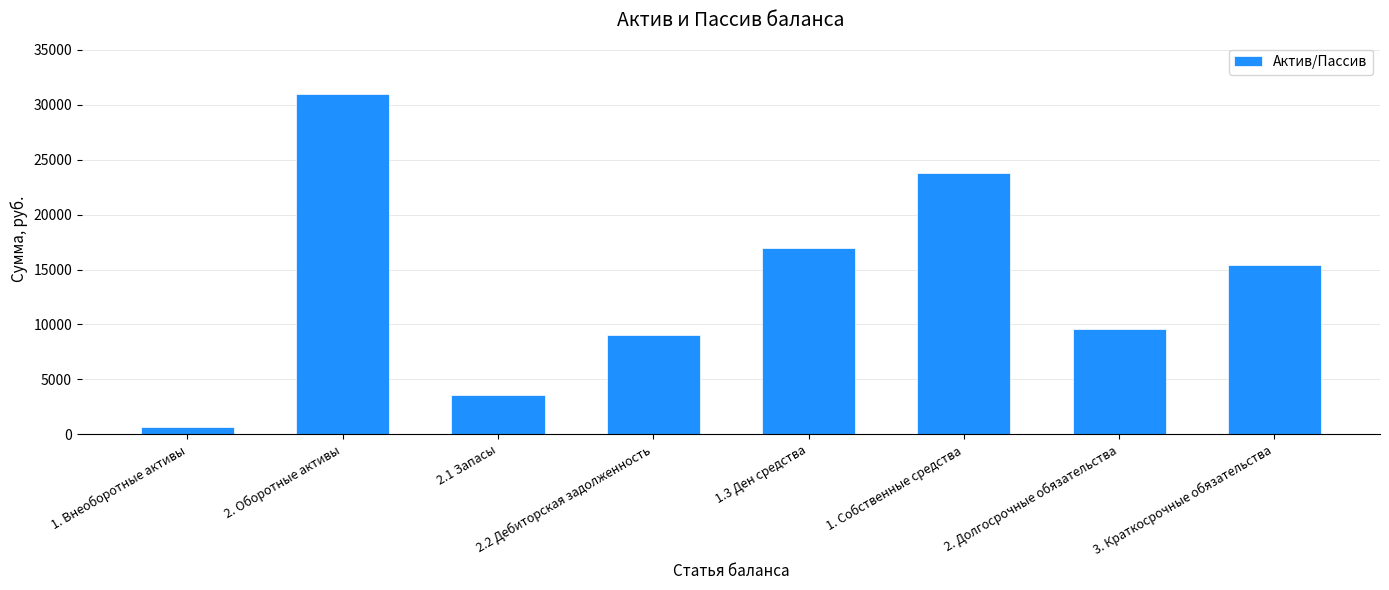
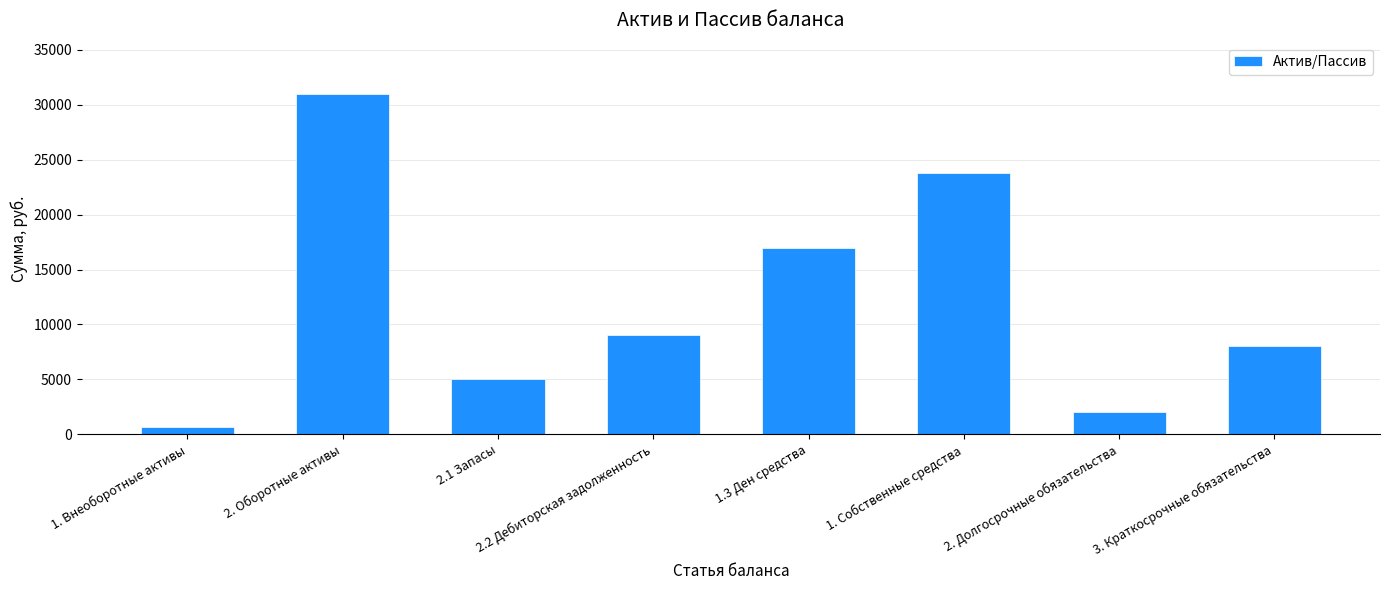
  {
    "1. Внеоборотные активы": 600,
    "2. Оборотные активы": 31000,
-   "2.1 Запасы": 3600,
+   "2.1 Запасы": 5000,
    "2.2 Дебиторская задолженность": 9000,
    "1.3 Ден средства": 17000,
    "1. Собственные средства": 23800,
-   "2. Долгосрочные обязательства": 9600,
-   "3. Краткосрочные обязательства": 15400
+   "2. Долгосрочные обязательства": 2000,
+   "3. Краткосрочные обязательства": 8000
  }
